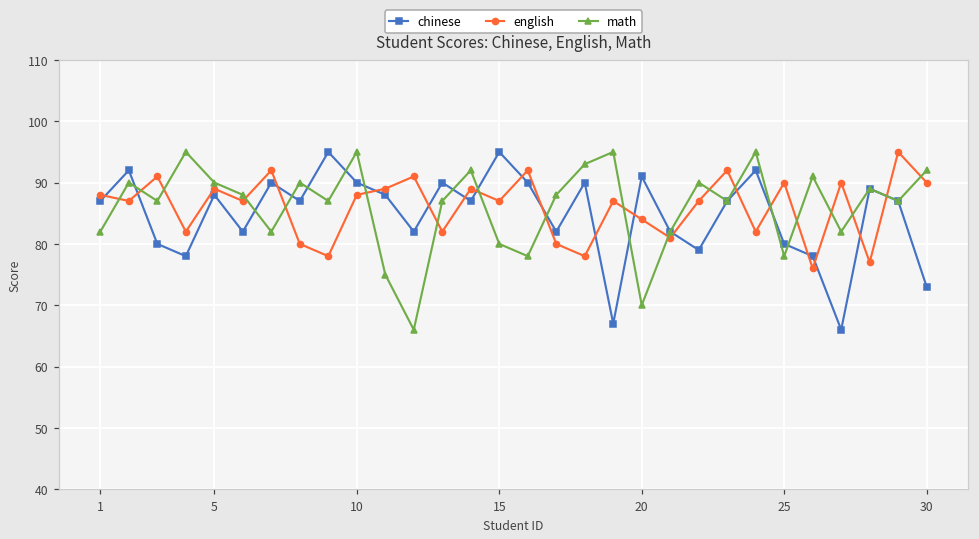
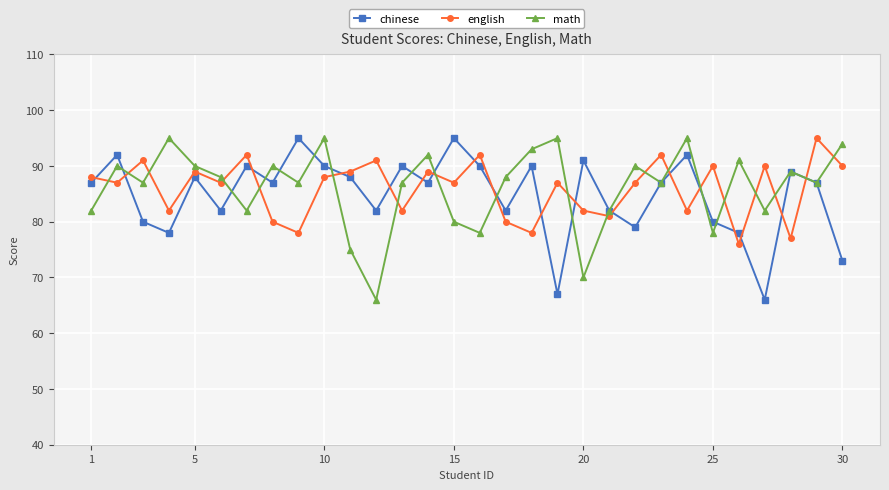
  {
    "chinese": {
      "1": 87,
      "5": 88,
      "10": 90,
      "15": 95,
      "20": 91,
      "25": 80,
      "30": 73
    },
    "english": {
      "1": 88,
      "5": 89,
      "10": 88,
      "15": 87,
-     "20": 84,
+     "20": 82,
      "25": 90,
      "30": 90
    },
    "math": {
      "1": 82,
      "5": 90,
      "10": 95,
      "15": 80,
      "20": 70,
      "25": 78,
-     "30": 92
+     "30": 94
    }
  }
